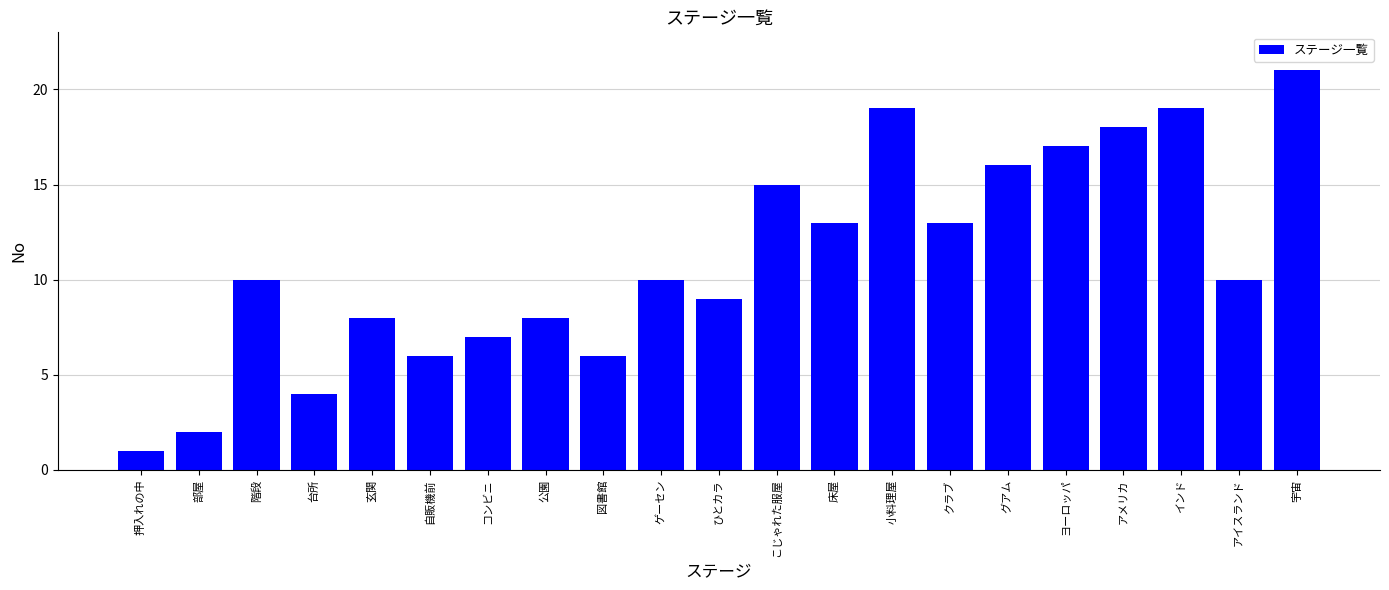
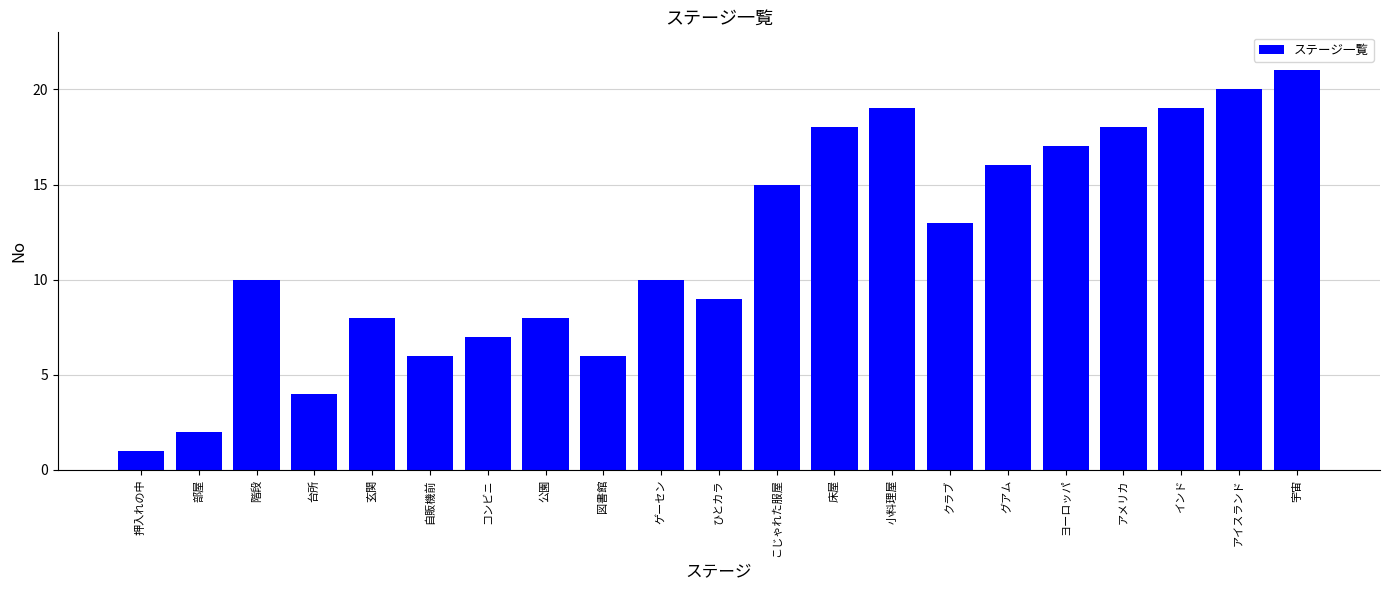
  {
    "押入れの中": 1,
    "部屋": 2,
    "階段": 10,
    "台所": 4,
    "玄関": 8,
    "自販機前": 6,
    "コンビニ": 7,
    "公園": 8,
    "図書館": 6,
    "ゲーセン": 10,
    "ひとカラ": 9,
    "こじゃれた服屋": 15,
-   "床屋": 13,
+   "床屋": 18,
    "小料理屋": 19,
    "クラブ": 13,
    "グアム": 16,
    "ヨーロッパ": 17,
    "アメリカ": 18,
    "インド": 19,
-   "アイスランド": 10,
+   "アイスランド": 20,
    "宇宙": 21
  }
